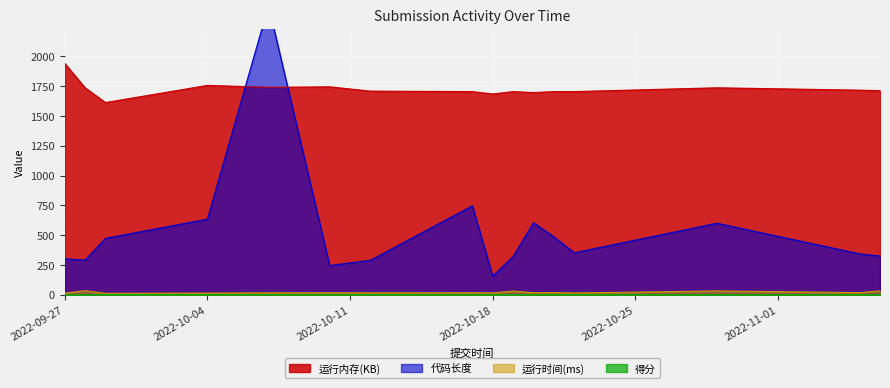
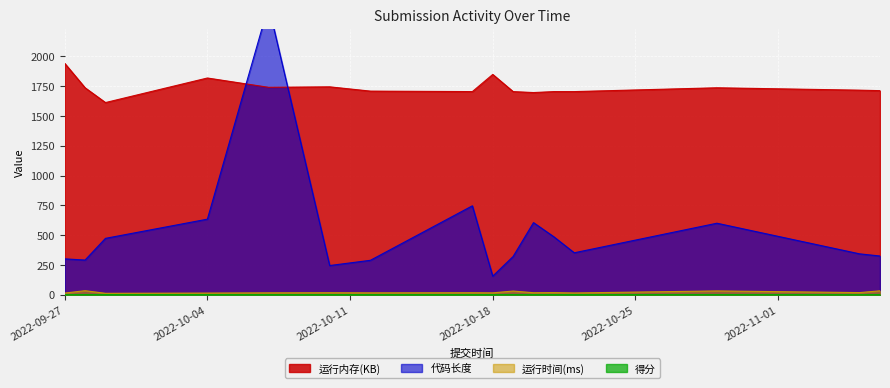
  {
    "运行内存(KB)": {
      "2022-09-27": 1940,
-     "2022-10-04": 1760,
-     "2022-10-18": 1680
+     "2022-10-04": 1820,
+     "2022-10-18": 1850
    },
    "代码长度": {
      "2022-09-27": 300,
      "2022-10-04": 630,
      "2022-10-18": 160
    }
  }
